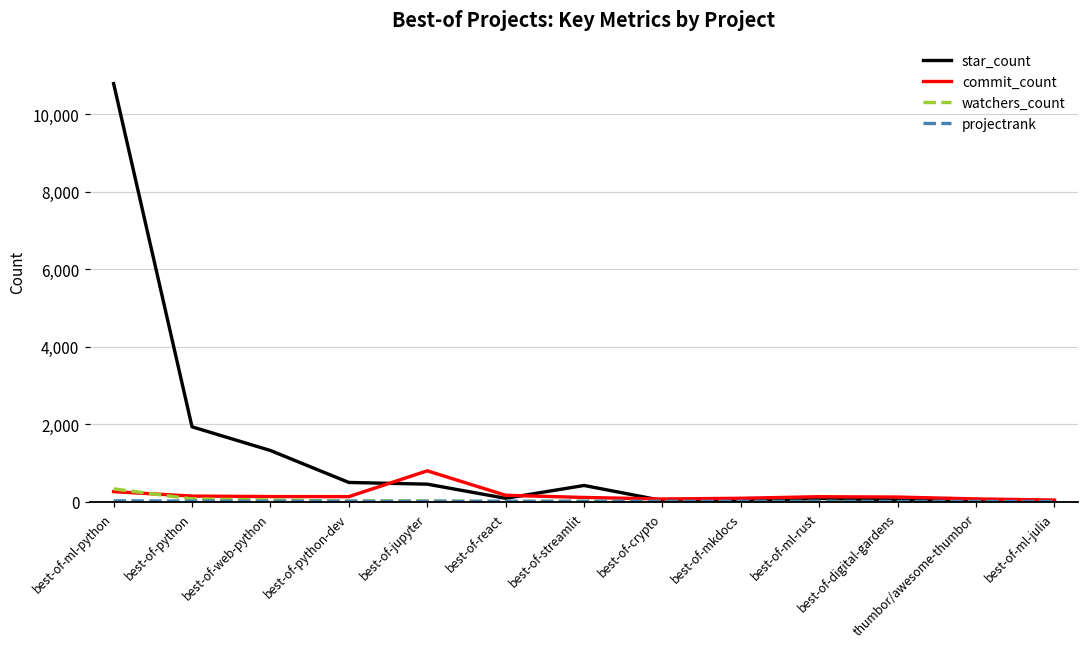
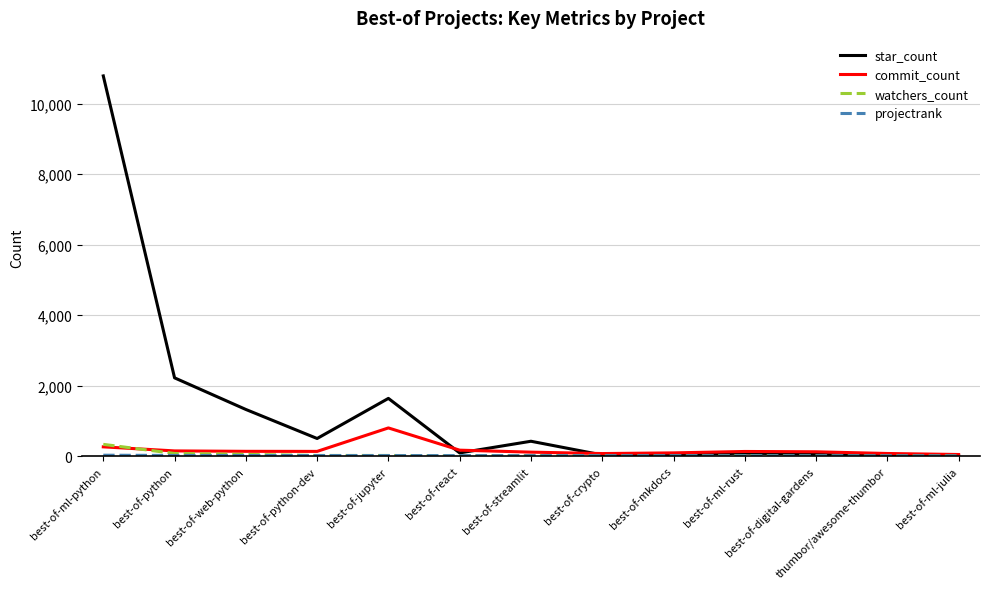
  {
    "star_count": {
      "best-of-ml-python": "10,800",
-     "best-of-python": "1,900",
+     "best-of-python": "2,200",
      "best-of-web-python": "1,300",
      "best-of-python-dev": "500",
-     "best-of-jupyter": "500",
+     "best-of-jupyter": "1,600",
      "best-of-react": "100",
      "best-of-streamlit": "400"
    },
    "commit_count": {
      "best-of-python": "100",
      "best-of-web-python": "100",
      "best-of-python-dev": "100",
      "best-of-jupyter": "800",
      "best-of-react": "200",
      "best-of-streamlit": "100",
      "best-of-digital-gardens": "100"
    },
    "projectrank": {
      "best-of-ml-python": "0"
    }
  }
